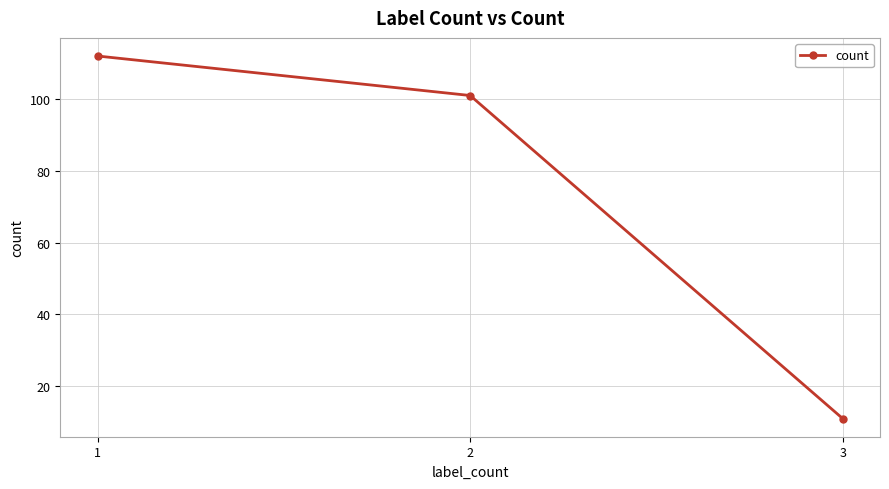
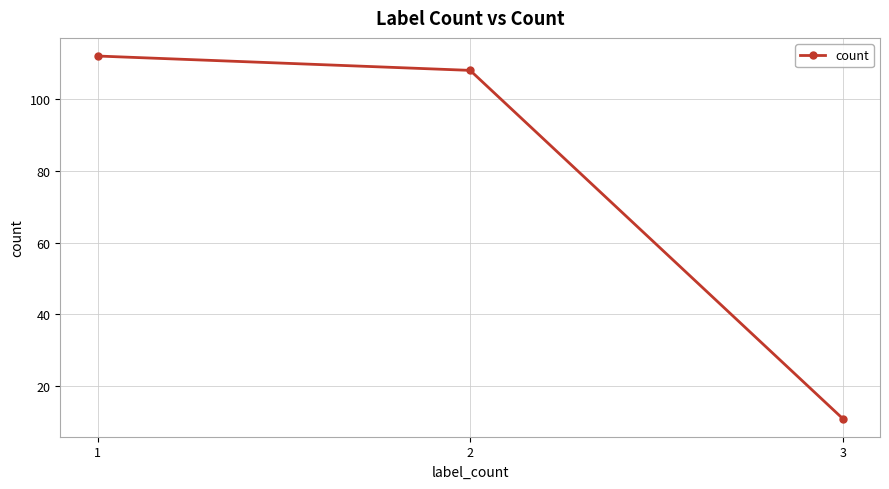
  {
    "1": 112,
-   "2": 101,
+   "2": 108,
    "3": 11
  }
